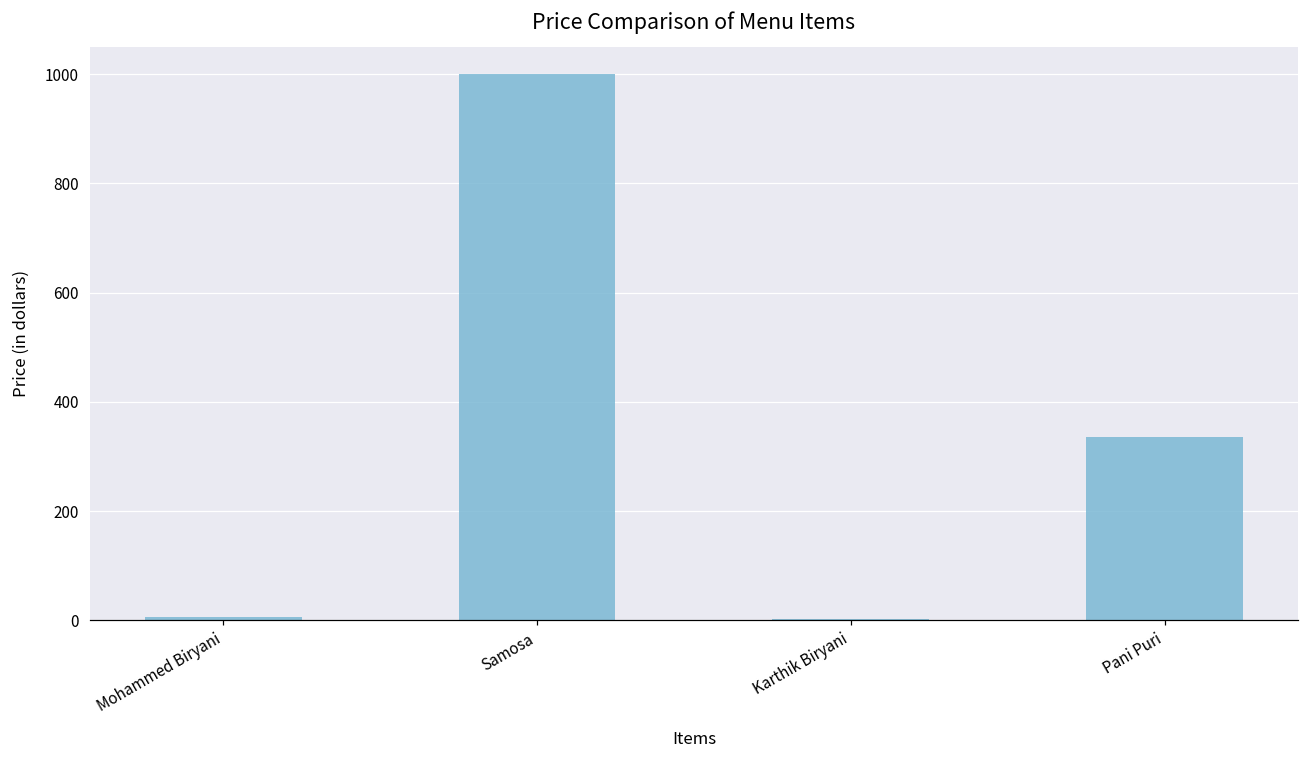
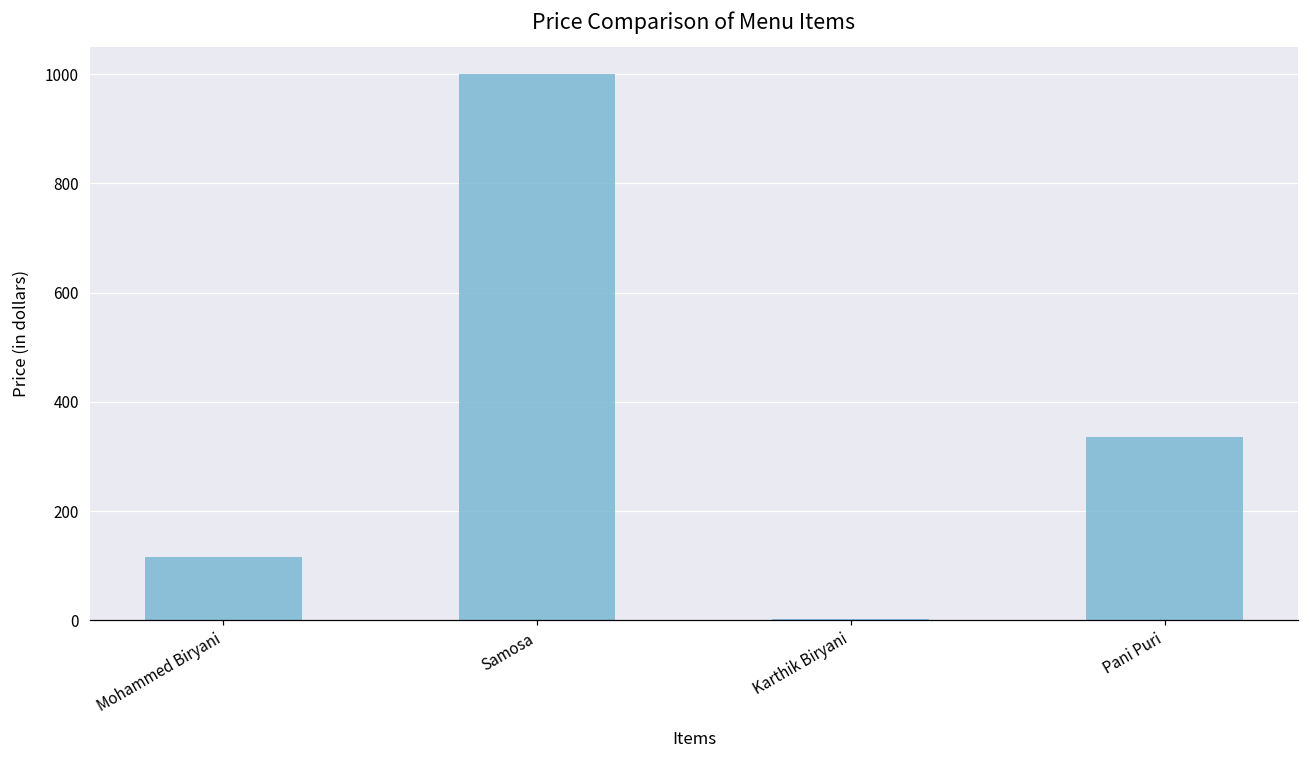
  {
-   "Mohammed Biryani": 10,
+   "Mohammed Biryani": 120,
    "Samosa": 1000,
    "Pani Puri": 340
  }
